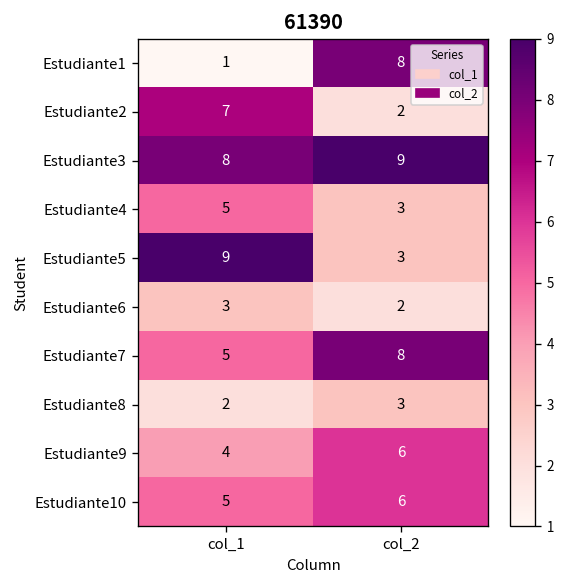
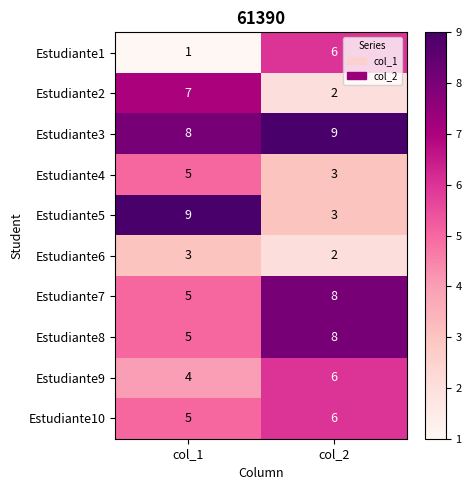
  {
    "Estudiante1": {
      "col_1": 1,
-     "col_2": 8
+     "col_2": 6
    },
    "Estudiante2": {
      "col_1": 7,
      "col_2": 2
    },
    "Estudiante3": {
      "col_1": 8,
      "col_2": 9
    },
    "Estudiante4": {
      "col_1": 5,
      "col_2": 3
    },
    "Estudiante5": {
      "col_1": 9,
      "col_2": 3
    },
    "Estudiante6": {
      "col_1": 3,
      "col_2": 2
    },
    "Estudiante7": {
      "col_1": 5,
      "col_2": 8
    },
    "Estudiante8": {
-     "col_1": 2,
-     "col_2": 3
+     "col_1": 5,
+     "col_2": 8
    },
    "Estudiante9": {
      "col_1": 4,
      "col_2": 6
    },
    "Estudiante10": {
      "col_1": 5,
      "col_2": 6
    }
  }
